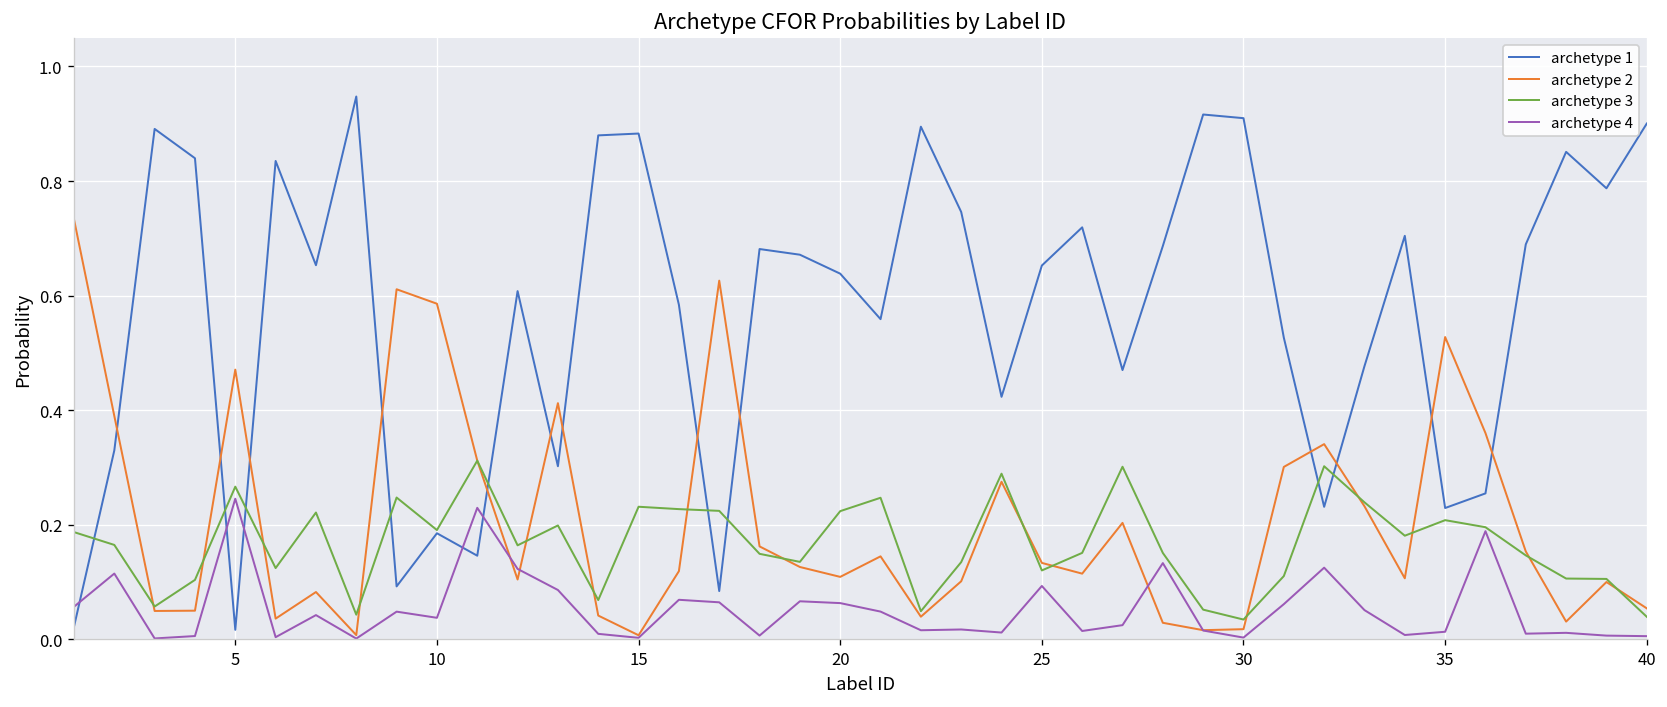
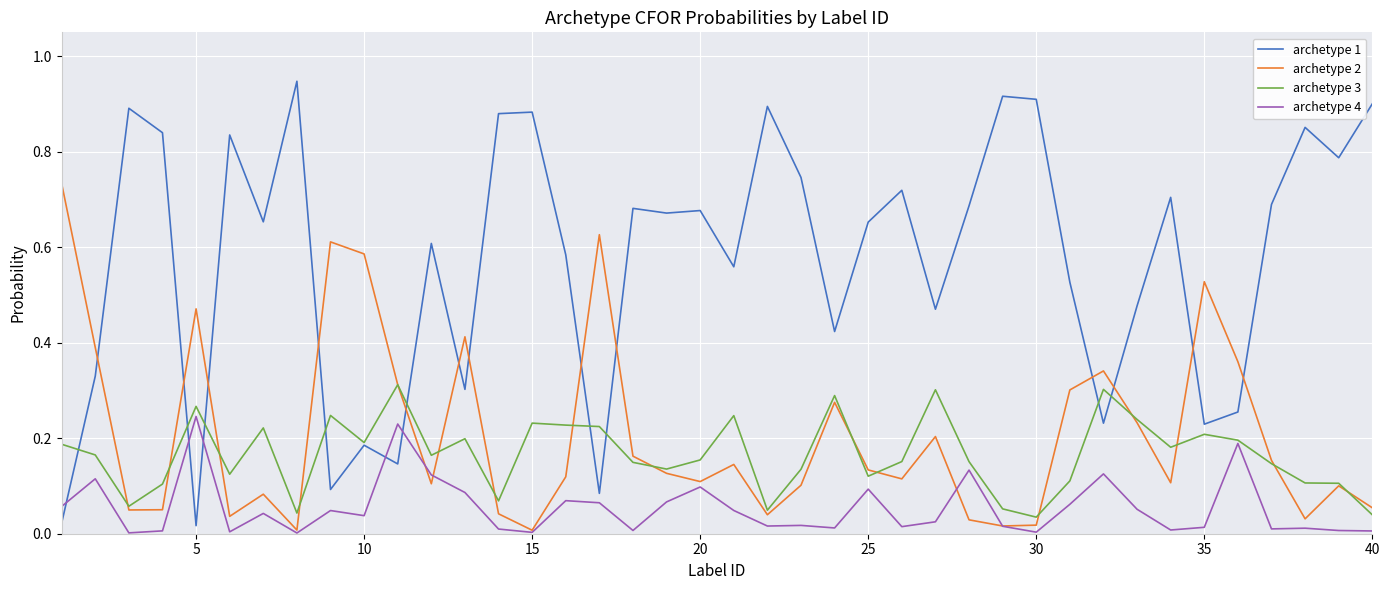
  {
    "archetype 1": {
      "5": 0.02,
      "10": 0.19,
      "15": 0.88,
-     "20": 0.64,
+     "20": 0.68,
      "25": 0.65,
      "30": 0.91,
      "35": 0.23,
      "40": 0.90
    },
    "archetype 2": {
      "5": 0.47,
      "10": 0.59,
      "20": 0.11,
      "25": 0.13,
      "30": 0.02,
      "35": 0.53,
      "40": 0.05
    },
    "archetype 3": {
      "5": 0.27,
      "10": 0.19,
      "15": 0.23,
-     "20": 0.22,
+     "20": 0.15,
      "25": 0.12,
      "30": 0.03,
      "35": 0.21,
      "40": 0.04
    },
    "archetype 4": {
      "5": 0.25,
      "10": 0.04,
-     "20": 0.06,
+     "20": 0.10,
      "25": 0.09,
      "30": 0.00,
      "35": 0.01,
      "40": 0.01
    }
  }
